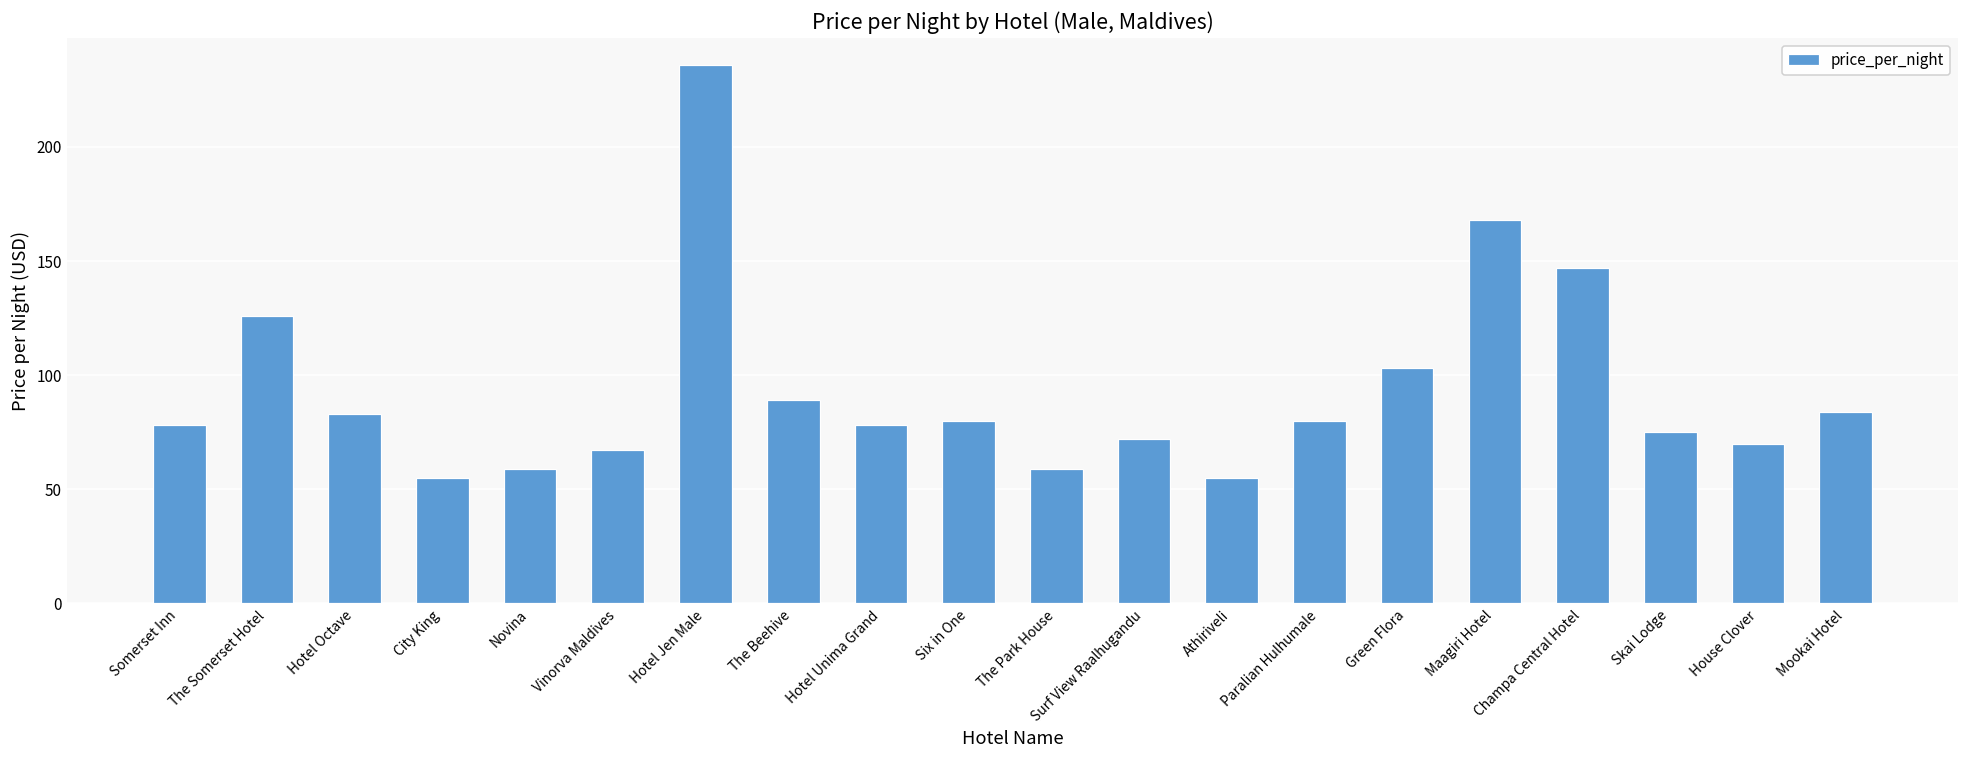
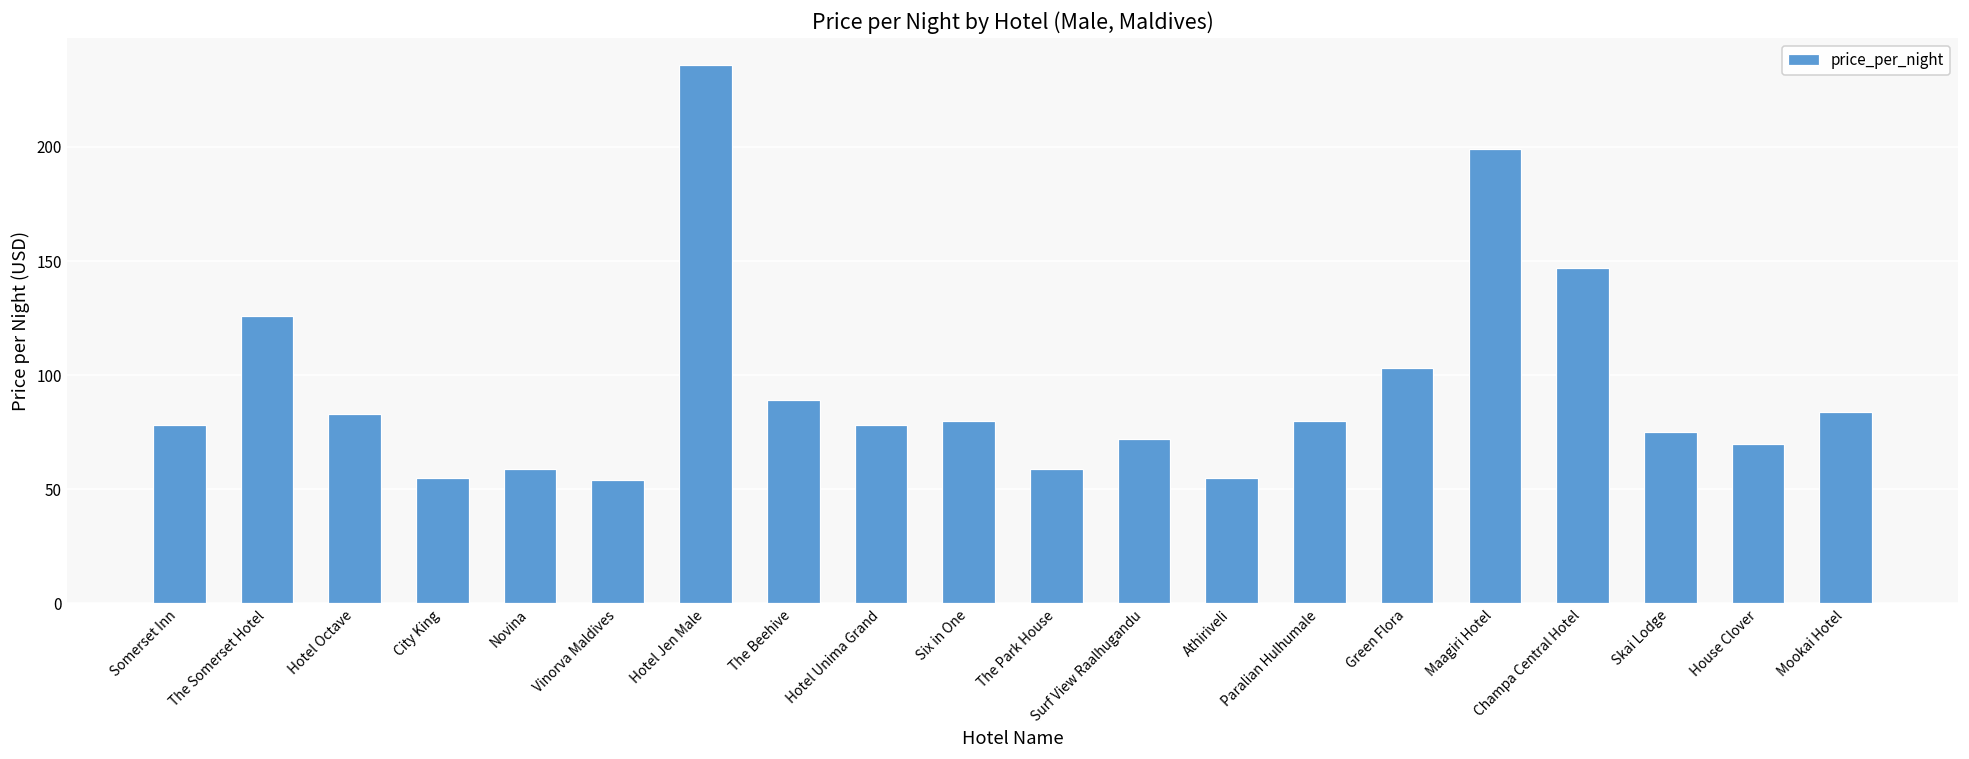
  {
    "Somerset Inn": 78,
    "The Somerset Hotel": 126,
    "Hotel Octave": 83,
    "City King": 55,
    "Novina": 59,
-   "Vinorva Maldives": 67,
+   "Vinorva Maldives": 54,
    "Hotel Jen Male": 236,
    "The Beehive": 89,
    "Hotel Unima Grand": 78,
    "Six in One": 80,
    "The Park House": 59,
    "Surf View Raalhugandu": 72,
    "Athiriveli": 55,
    "Paralian Hulhumale": 80,
    "Green Flora": 103,
-   "Maagiri Hotel": 168,
+   "Maagiri Hotel": 199,
    "Champa Central Hotel": 147,
    "Skai Lodge": 75,
    "House Clover": 70,
    "Mookai Hotel": 84
  }
